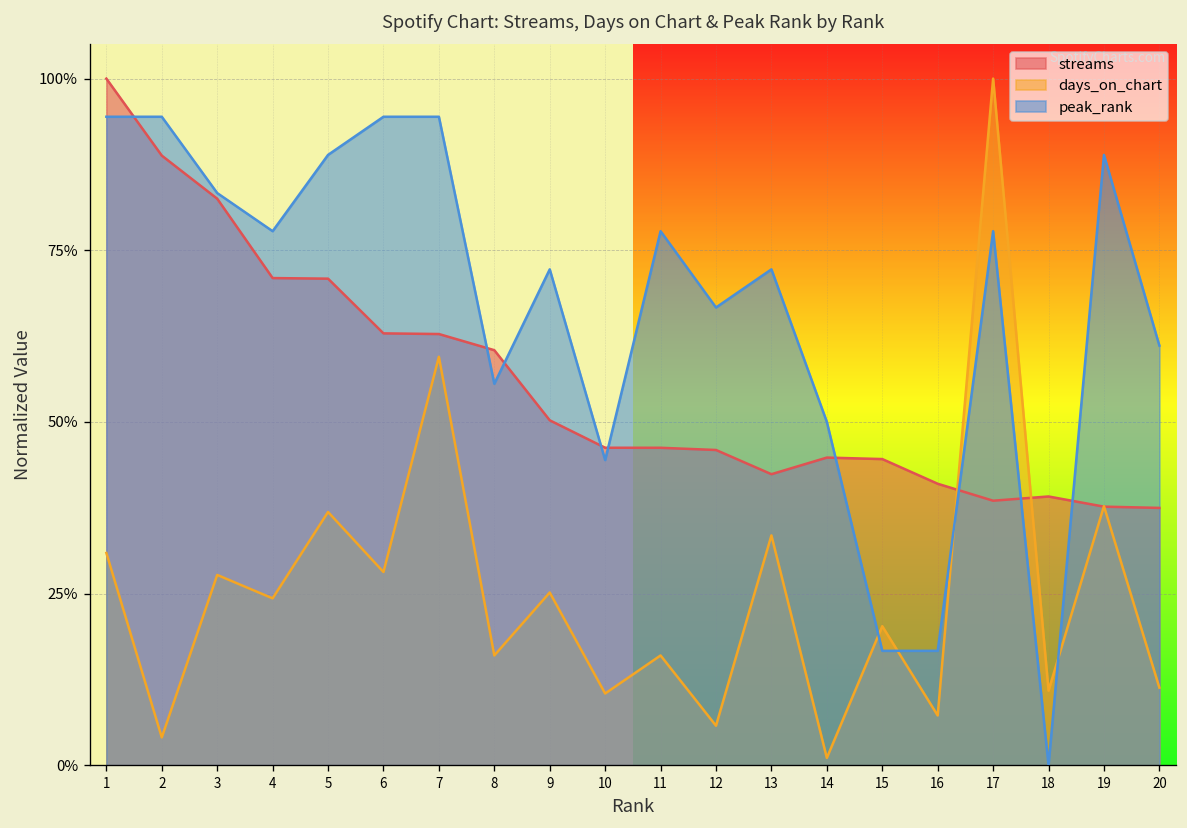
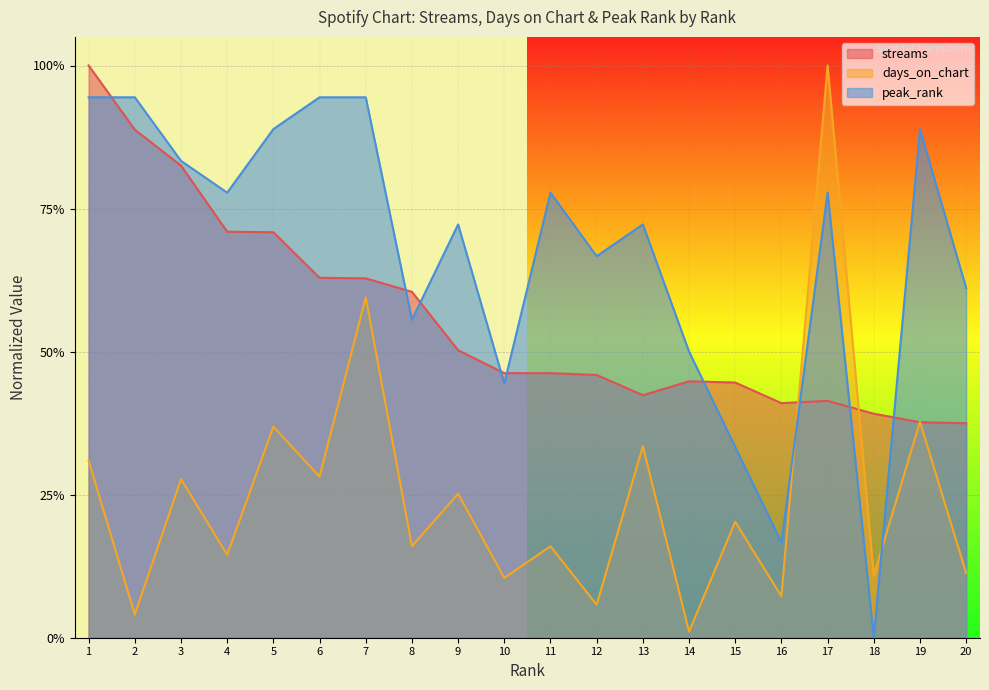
  {
    "streams": {
      "1": "100%",
      "2": "89%",
      "3": "83%",
      "4": "71%",
      "5": "71%",
      "6": "63%",
      "7": "63%",
      "8": "60%",
      "9": "50%",
      "10": "46%",
      "11": "46%",
      "12": "46%",
      "13": "42%",
      "14": "45%",
      "15": "45%",
      "16": "41%",
-     "17": "39%",
+     "17": "41%",
      "18": "39%",
      "20": "37%"
    },
    "days_on_chart": {
      "1": "31%",
      "2": "4%",
      "3": "28%",
-     "4": "24%",
+     "4": "14%",
      "5": "37%",
      "6": "28%",
      "7": "59%",
      "8": "16%",
      "9": "25%",
      "10": "10%",
      "11": "16%",
      "12": "6%",
      "13": "33%",
      "14": "1%",
      "15": "20%",
      "16": "7%",
      "17": "100%",
      "18": "11%",
      "20": "11%"
    },
    "peak_rank": {
      "1": "94%",
      "2": "94%",
      "3": "83%",
      "4": "78%",
      "5": "89%",
      "6": "94%",
      "7": "94%",
      "8": "56%",
      "9": "72%",
      "10": "44%",
      "11": "78%",
      "12": "67%",
      "13": "72%",
      "14": "50%",
-     "15": "17%",
+     "15": "33%",
      "16": "17%",
      "17": "78%",
      "18": "0%",
      "19": "89%",
      "20": "61%"
    }
  }
